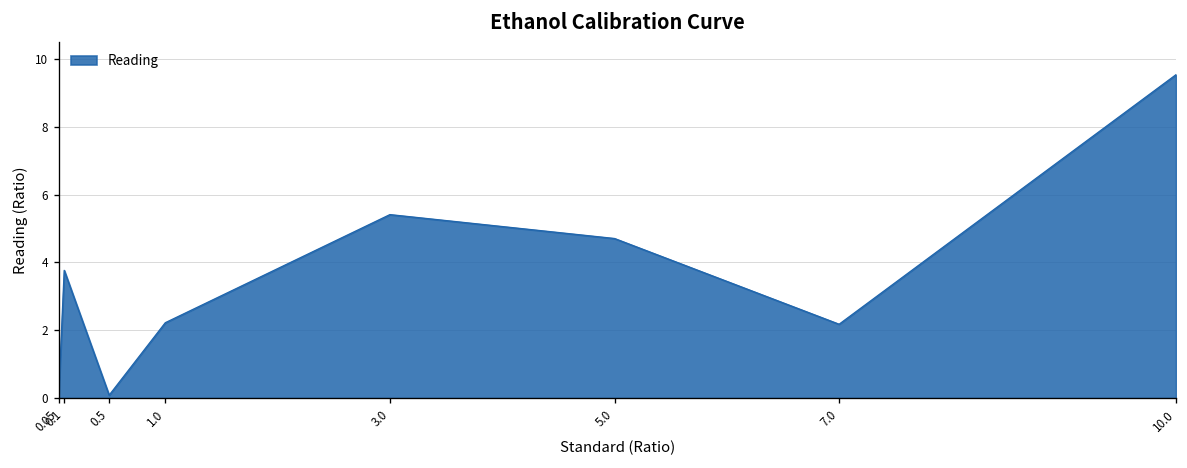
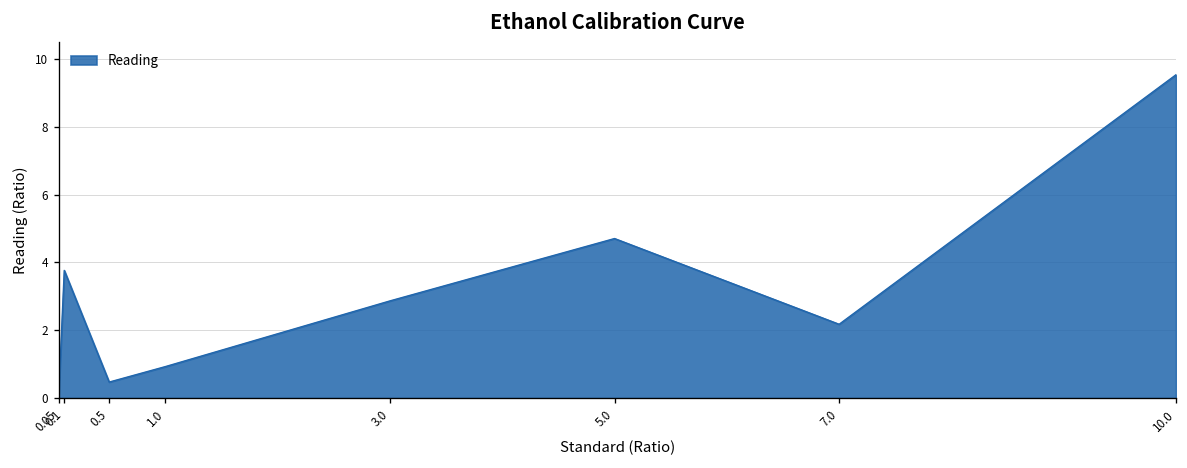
  {
    "0.05": 0.0,
    "0.1": 3.8,
-   "0.5": 0.1,
-   "1.0": 2.2,
-   "3.0": 5.4,
+   "0.5": 0.5,
+   "1.0": 0.9,
+   "3.0": 2.9,
    "5.0": 4.7,
    "7.0": 2.2,
    "10.0": 9.5
  }
